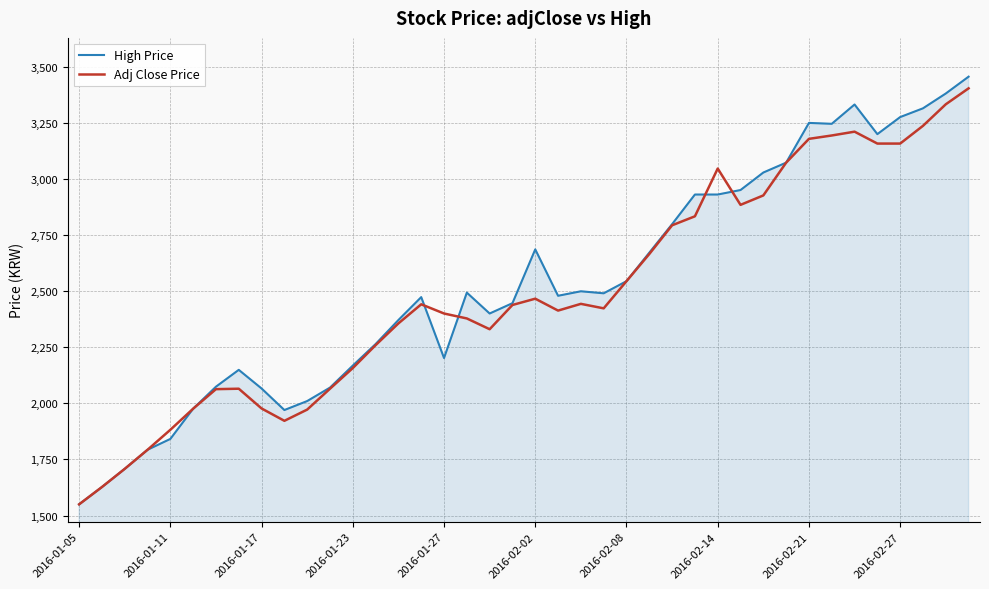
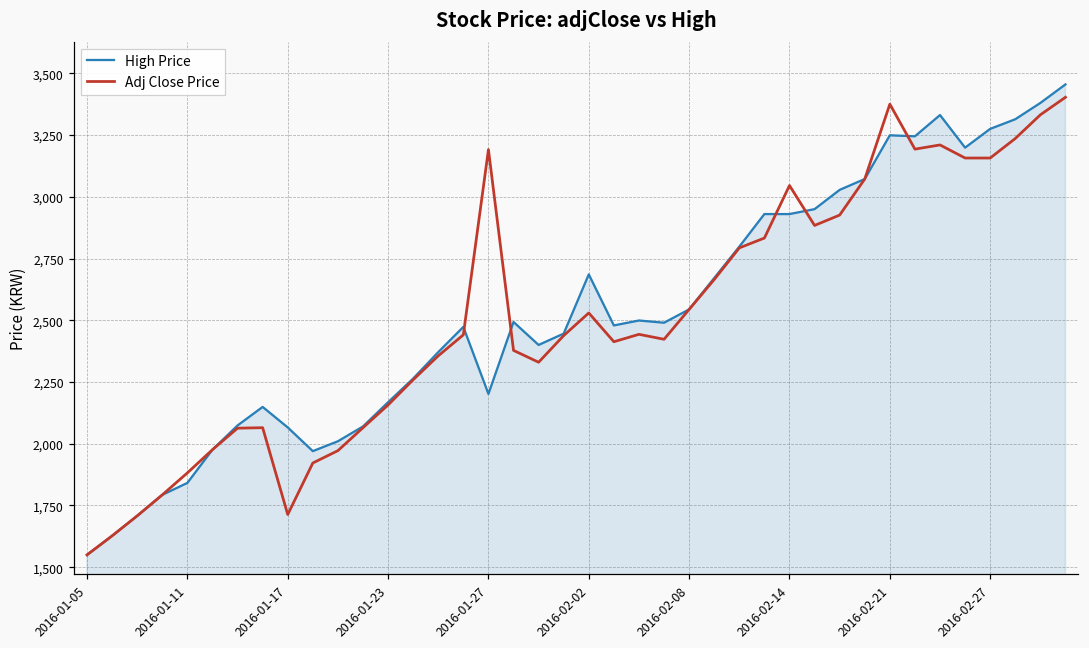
  {
    "High Price": {
      "2016-01-11": "1,840",
      "2016-01-17": "2,070",
      "2016-01-27": "2,200",
      "2016-02-02": "2,690",
      "2016-02-14": "2,930",
      "2016-02-21": "3,250",
      "2016-02-27": "3,280"
    },
    "Adj Close Price": {
      "2016-01-11": "1,880",
-     "2016-01-17": "1,980",
-     "2016-01-27": "2,400",
-     "2016-02-02": "2,470",
+     "2016-01-17": "1,710",
+     "2016-01-27": "3,190",
+     "2016-02-02": "2,530",
      "2016-02-14": "3,050",
-     "2016-02-21": "3,180",
+     "2016-02-21": "3,380",
      "2016-02-27": "3,160"
    }
  }
